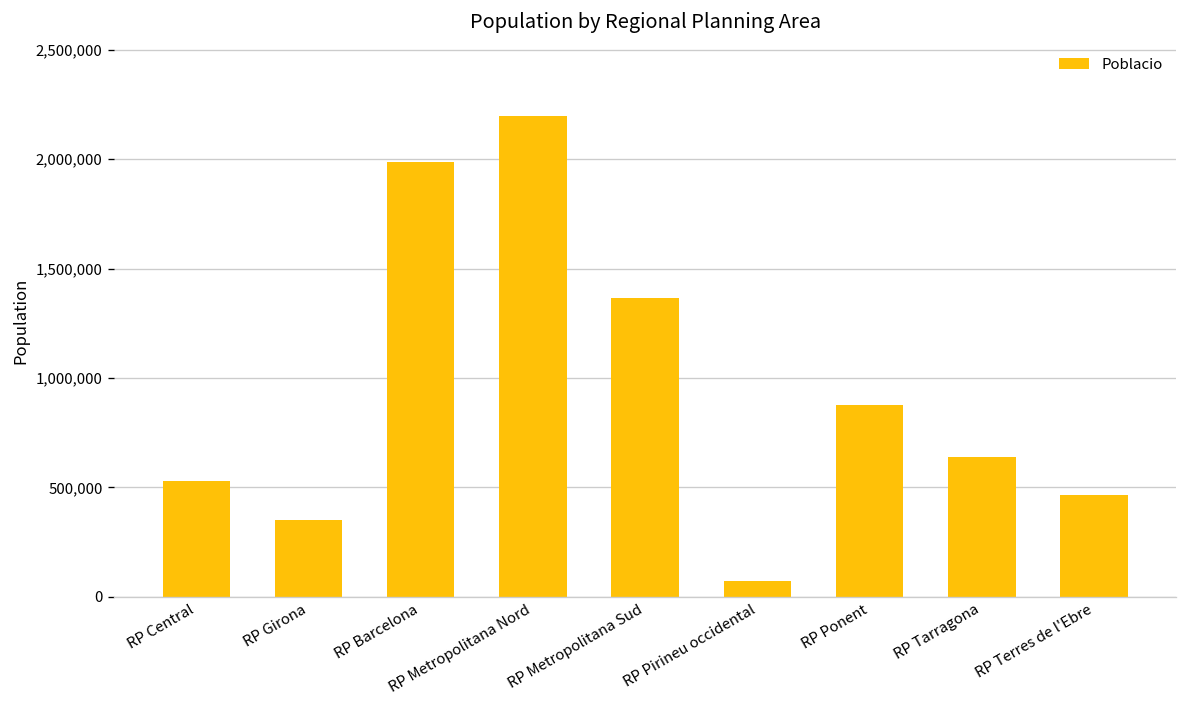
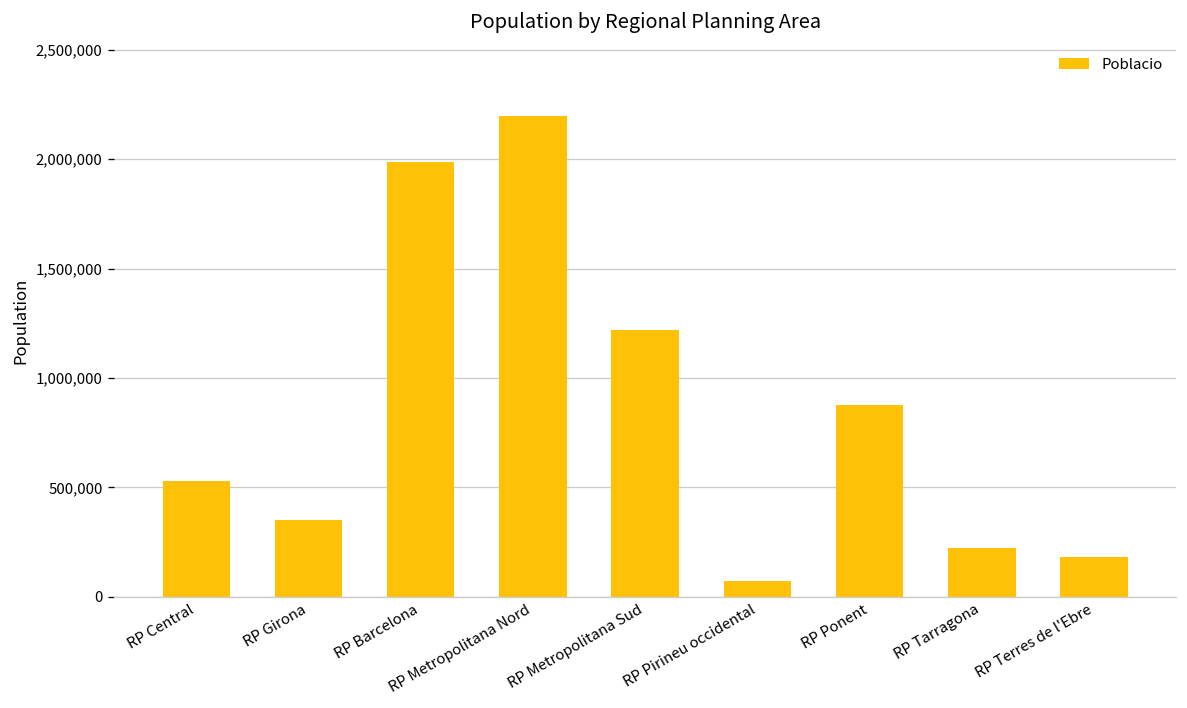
  {
    "RP Central": "530,000",
    "RP Girona": "350,000",
    "RP Barcelona": "1,990,000",
    "RP Metropolitana Nord": "2,200,000",
-   "RP Metropolitana Sud": "1,370,000",
+   "RP Metropolitana Sud": "1,220,000",
    "RP Pirineu occidental": "70,000",
    "RP Ponent": "880,000",
-   "RP Tarragona": "640,000",
-   "RP Terres de l'Ebre": "470,000"
+   "RP Tarragona": "220,000",
+   "RP Terres de l'Ebre": "180,000"
  }
